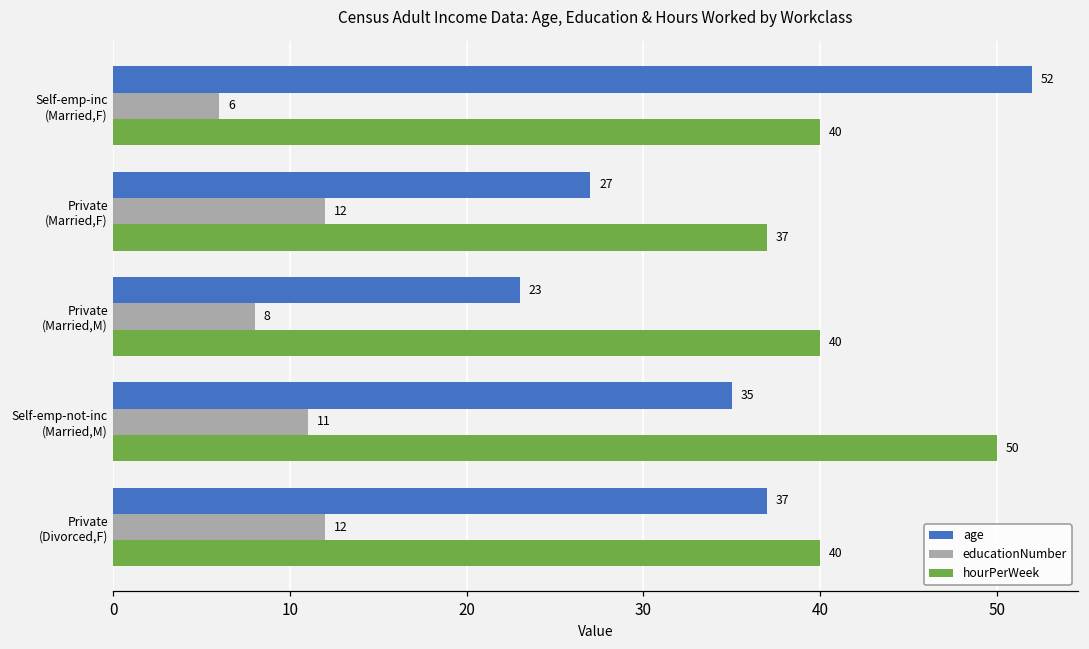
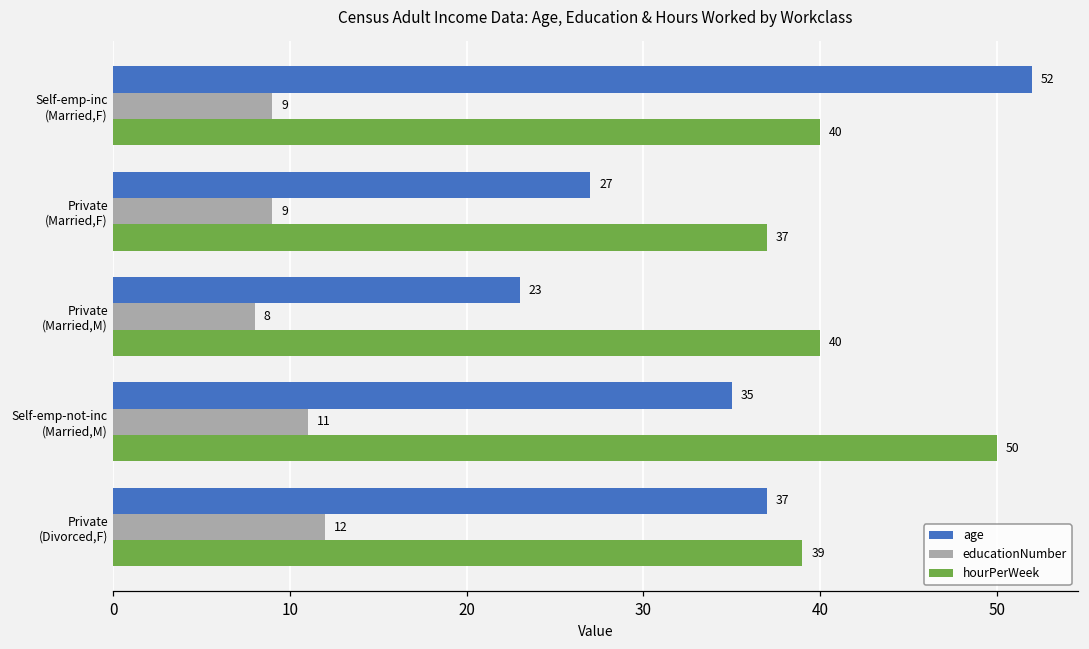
  {
    "age": {
      "Self-emp-inc (Married,F)": 52,
      "Private (Married,F)": 27,
      "Private (Married,M)": 23,
      "Self-emp-not-inc (Married,M)": 35,
      "Private (Divorced,F)": 37
    },
    "educationNumber": {
-     "Self-emp-inc (Married,F)": 6,
-     "Private (Married,F)": 12,
+     "Self-emp-inc (Married,F)": 9,
+     "Private (Married,F)": 9,
      "Private (Married,M)": 8,
      "Self-emp-not-inc (Married,M)": 11,
      "Private (Divorced,F)": 12
    },
    "hourPerWeek": {
      "Self-emp-inc (Married,F)": 40,
      "Private (Married,F)": 37,
      "Private (Married,M)": 40,
      "Self-emp-not-inc (Married,M)": 50,
-     "Private (Divorced,F)": 40
+     "Private (Divorced,F)": 39
    }
  }
